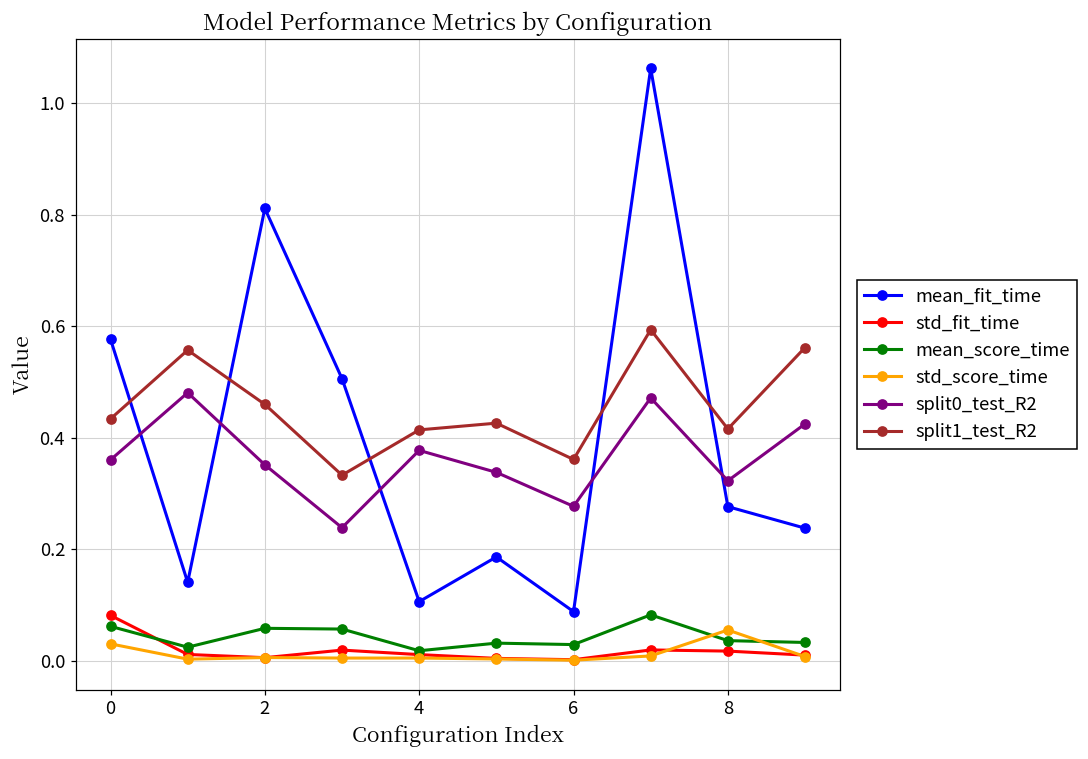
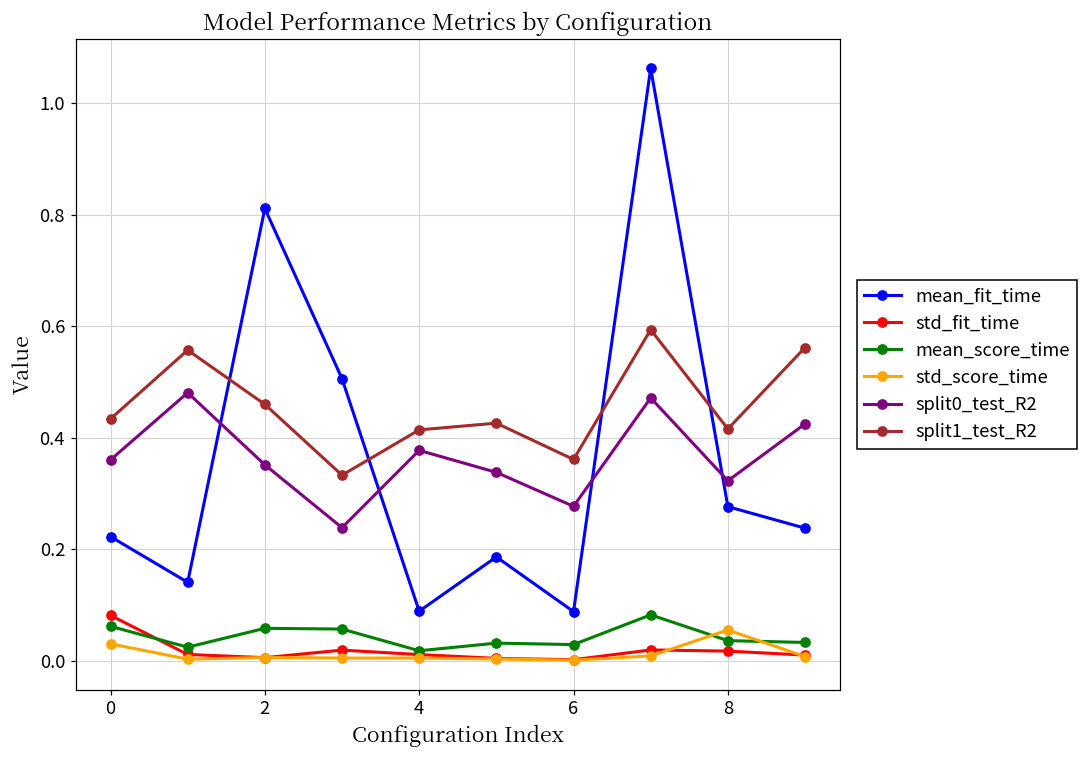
  {
    "mean_fit_time": {
-     "0": 0.58,
+     "0": 0.22,
      "2": 0.81,
-     "4": 0.11,
+     "4": 0.09,
      "6": 0.09,
      "8": 0.28
    },
    "std_fit_time": {
      "0": 0.08,
      "4": 0.01,
      "8": 0.02
    },
    "mean_score_time": {
      "0": 0.06,
      "2": 0.06,
      "4": 0.02,
      "6": 0.03,
      "8": 0.04
    },
    "std_score_time": {
      "0": 0.03,
      "4": 0.01,
      "8": 0.06
    },
    "split0_test_R2": {
      "0": 0.36,
      "2": 0.35,
      "4": 0.38,
      "6": 0.28,
      "8": 0.32
    },
    "split1_test_R2": {
      "0": 0.43,
      "2": 0.46,
      "4": 0.41,
      "6": 0.36,
      "8": 0.42
    }
  }
